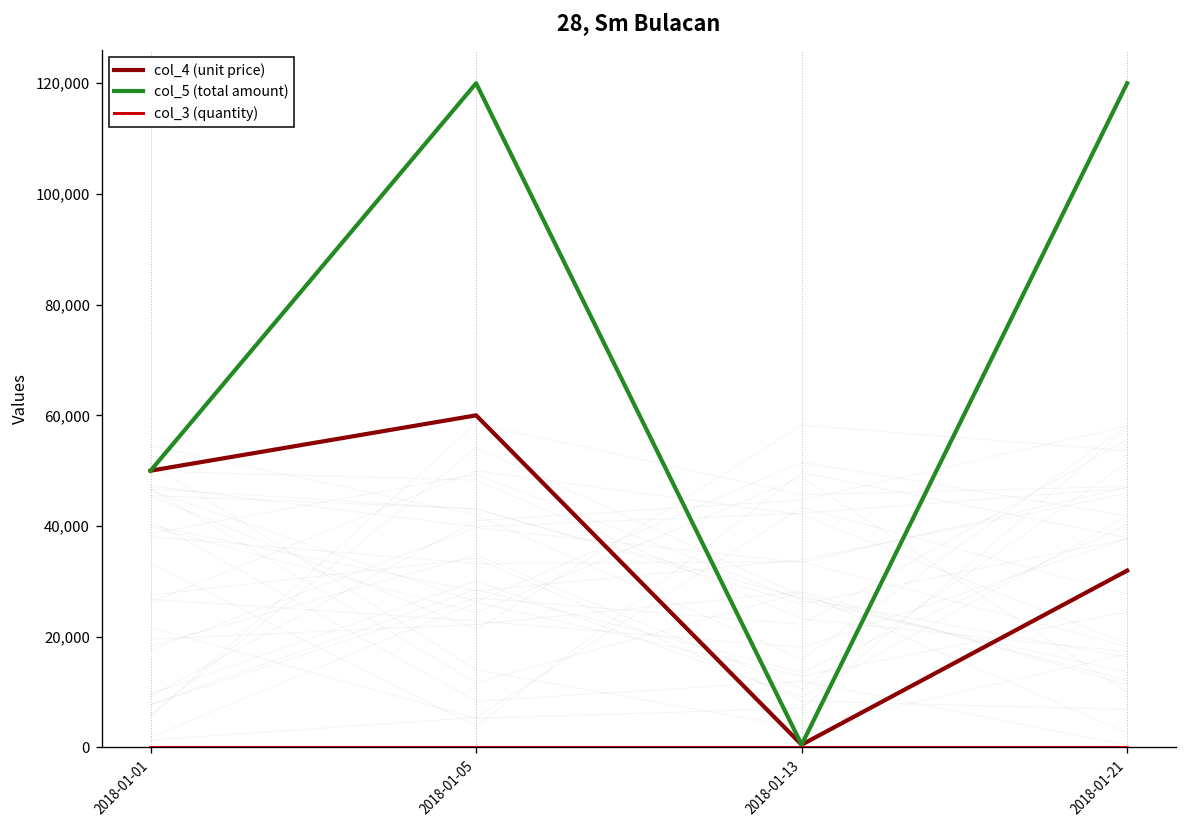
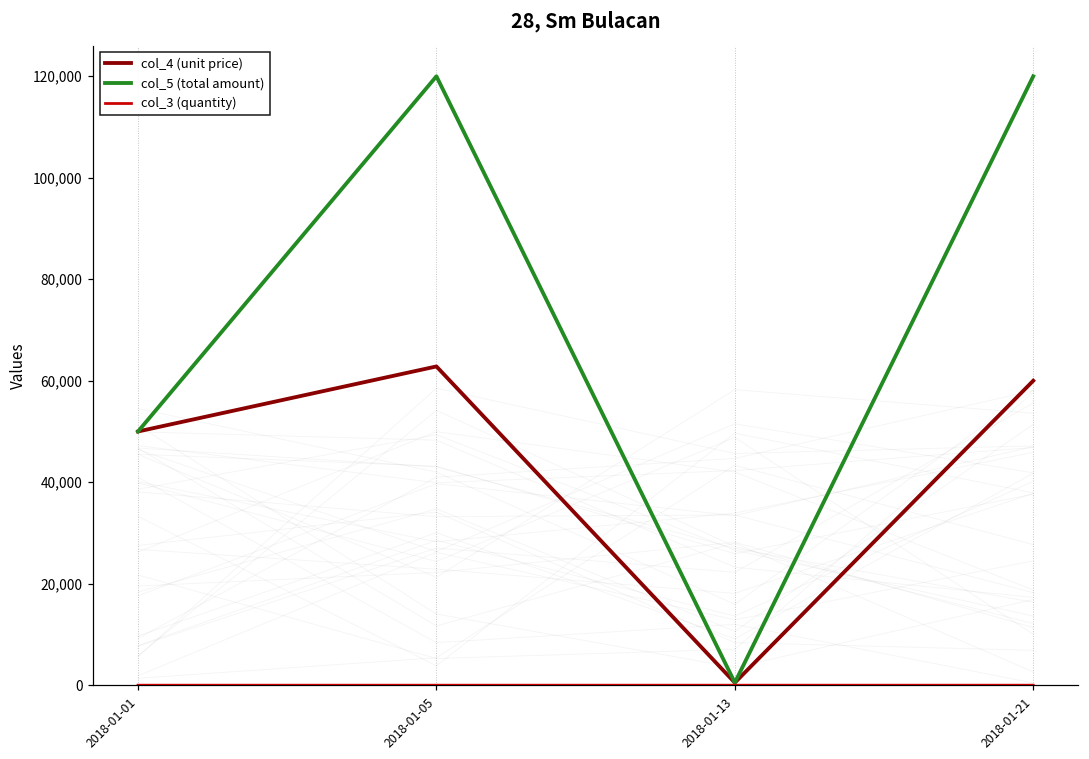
  {
    "col_4 (unit price)": {
-     "2018-01-05": "60,000",
-     "2018-01-21": "32,000"
+     "2018-01-05": "63,000",
+     "2018-01-21": "60,000"
    },
    "col_5 (total amount)": {
      "2018-01-05": "120,000",
      "2018-01-21": "120,000"
    },
    "col_3 (quantity)": {
      "2018-01-01": "0",
      "2018-01-05": "0"
    }
  }
